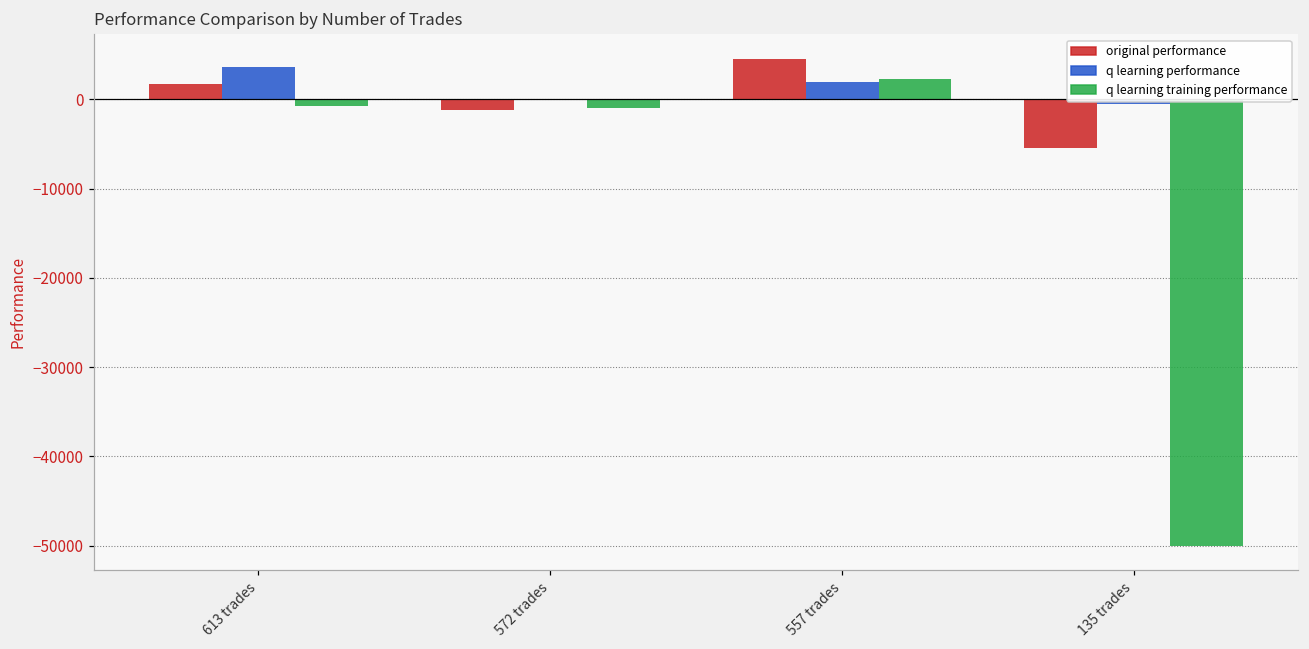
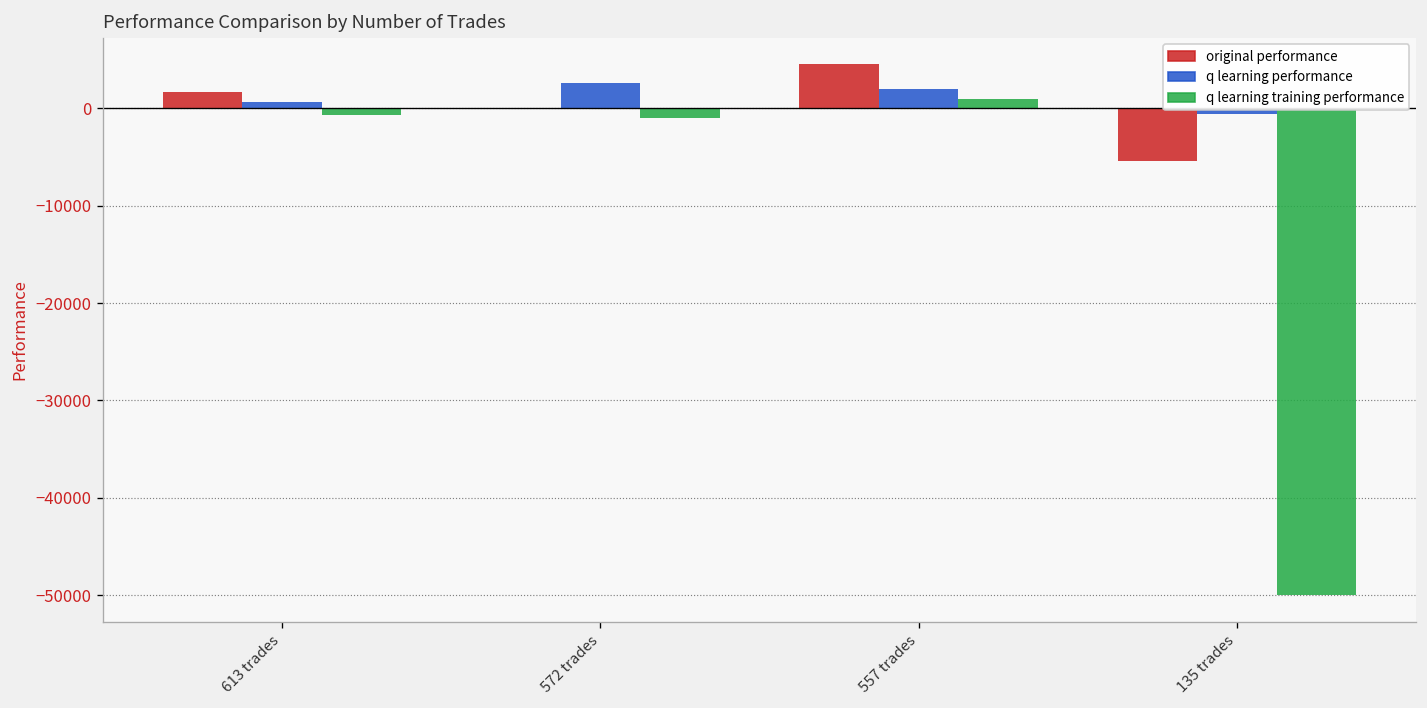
  {
    "original performance": {
      "613 trades": 2000,
-     "572 trades": -1000,
+     "572 trades": 0,
      "557 trades": 5000,
      "135 trades": -5000
    },
    "q learning performance": {
-     "613 trades": 4000,
-     "572 trades": 0,
+     "613 trades": 1000,
+     "572 trades": 3000,
      "557 trades": 2000,
      "135 trades": -1000
    },
    "q learning training performance": {
      "613 trades": -1000,
      "572 trades": -1000,
-     "557 trades": 2000,
+     "557 trades": 1000,
      "135 trades": -50000
    }
  }
